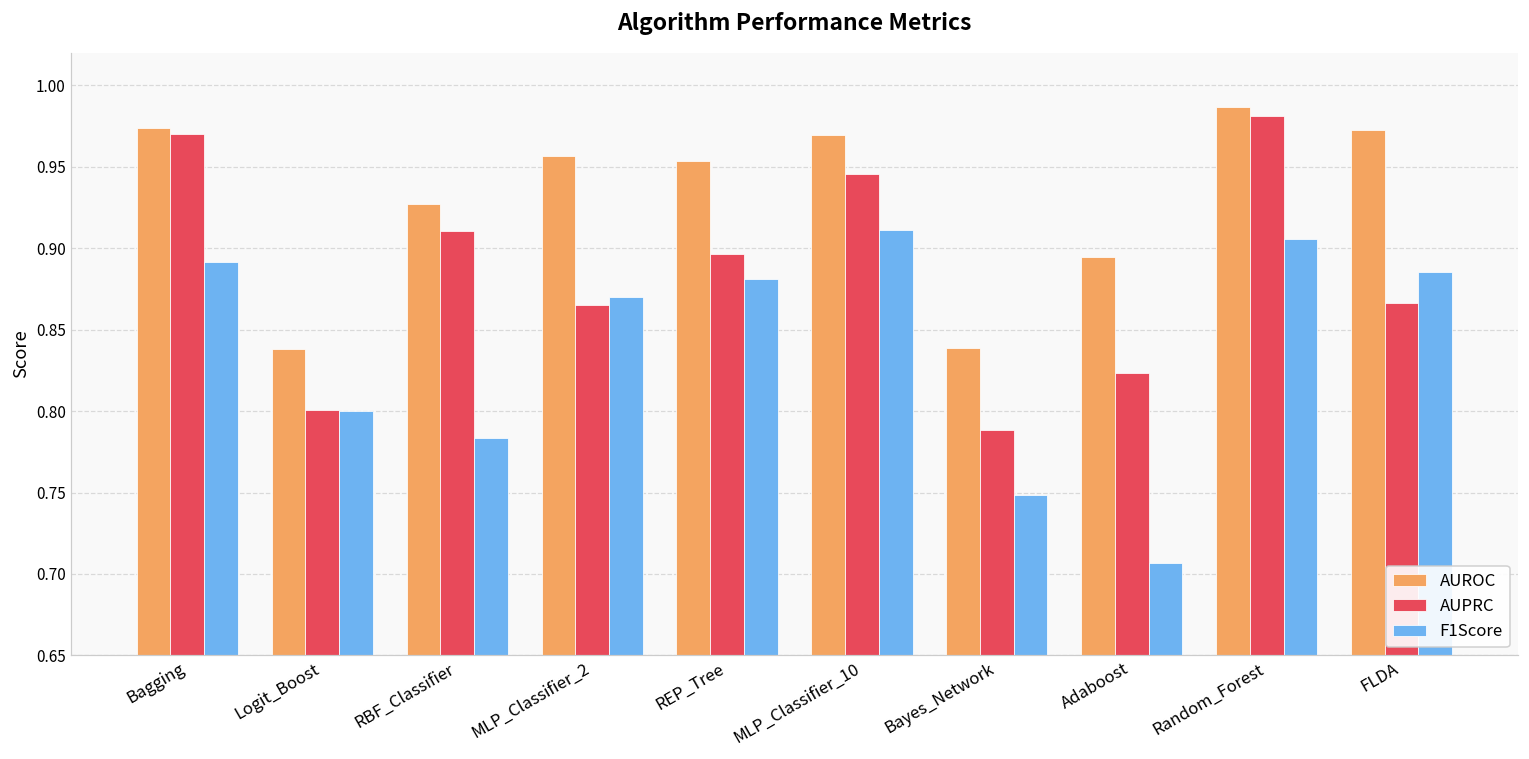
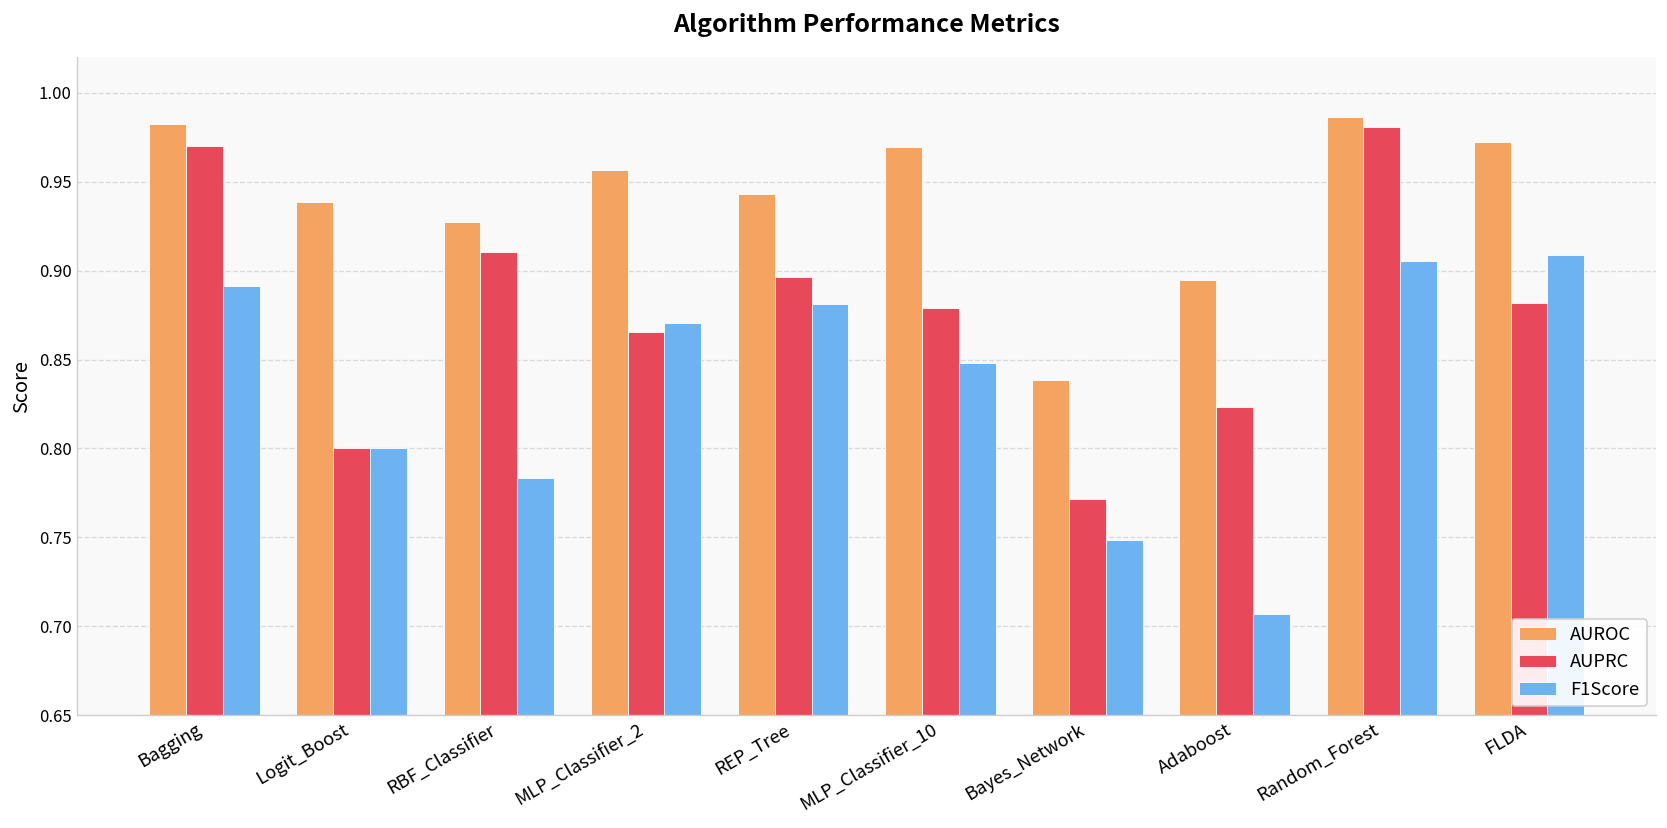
  {
    "AUROC": {
-     "Bagging": 0.973,
-     "Logit_Boost": 0.838,
+     "Bagging": 0.983,
+     "Logit_Boost": 0.939,
      "RBF_Classifier": 0.927,
      "MLP_Classifier_2": 0.957,
-     "REP_Tree": 0.954,
+     "REP_Tree": 0.943,
      "MLP_Classifier_10": 0.969,
      "Bayes_Network": 0.838,
      "Adaboost": 0.895,
      "Random_Forest": 0.987,
      "FLDA": 0.972
    },
    "AUPRC": {
      "Bagging": 0.970,
      "Logit_Boost": 0.800,
      "RBF_Classifier": 0.911,
      "MLP_Classifier_2": 0.865,
      "REP_Tree": 0.897,
-     "MLP_Classifier_10": 0.945,
-     "Bayes_Network": 0.788,
+     "MLP_Classifier_10": 0.879,
+     "Bayes_Network": 0.772,
      "Adaboost": 0.824,
      "Random_Forest": 0.981,
-     "FLDA": 0.866
+     "FLDA": 0.882
    },
    "F1Score": {
      "Bagging": 0.892,
      "Logit_Boost": 0.800,
      "RBF_Classifier": 0.784,
      "MLP_Classifier_2": 0.870,
      "REP_Tree": 0.881,
-     "MLP_Classifier_10": 0.911,
+     "MLP_Classifier_10": 0.848,
      "Bayes_Network": 0.748,
      "Adaboost": 0.707,
      "Random_Forest": 0.905,
-     "FLDA": 0.885
+     "FLDA": 0.909
    }
  }
